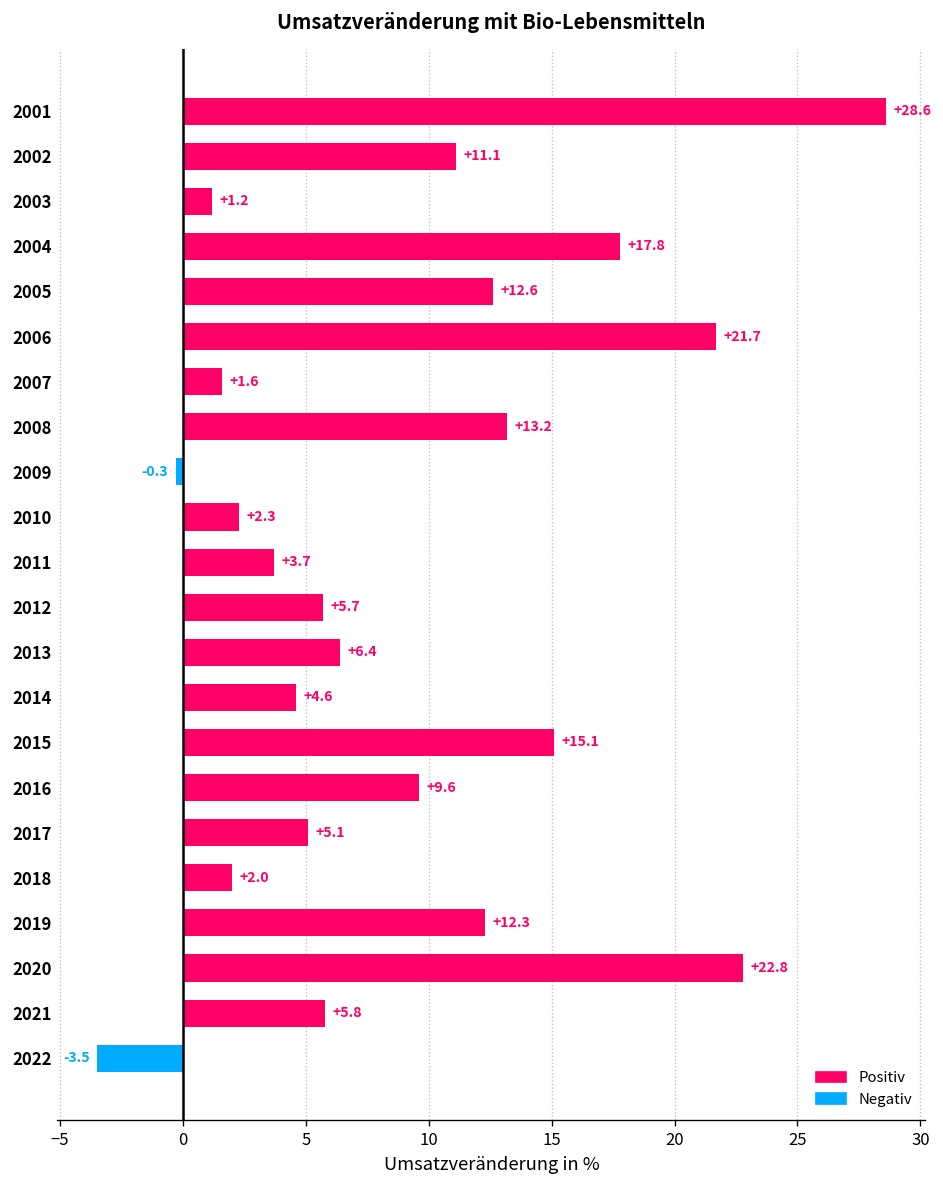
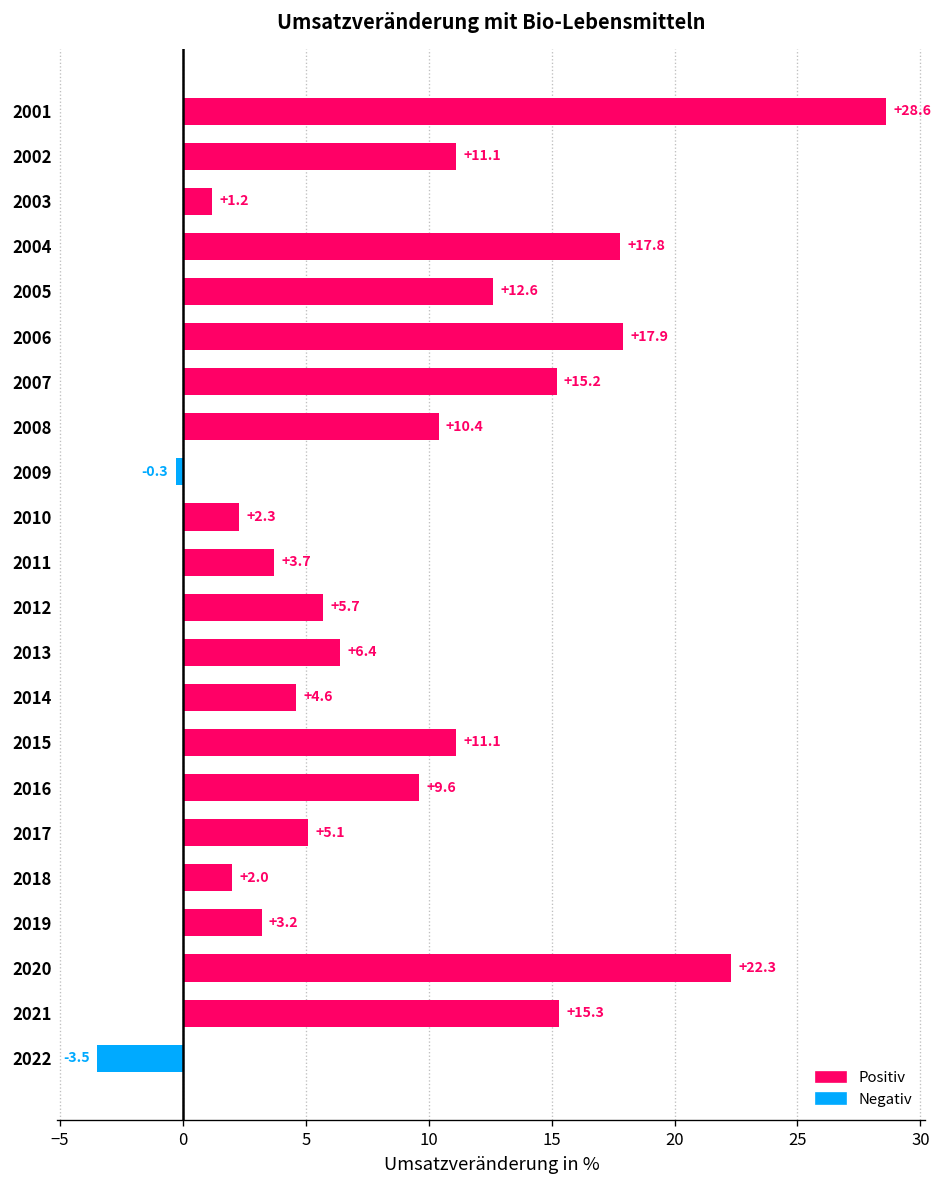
  {
    "2001": "+28.6",
    "2002": "+11.1",
    "2003": "+1.2",
    "2004": "+17.8",
    "2005": "+12.6",
-   "2006": "+21.7",
-   "2007": "+1.6",
-   "2008": "+13.2",
+   "2006": "+17.9",
+   "2007": "+15.2",
+   "2008": "+10.4",
    "2009": "-0.3",
    "2010": "+2.3",
    "2011": "+3.7",
    "2012": "+5.7",
    "2013": "+6.4",
    "2014": "+4.6",
-   "2015": "+15.1",
+   "2015": "+11.1",
    "2016": "+9.6",
    "2017": "+5.1",
    "2018": "+2.0",
-   "2019": "+12.3",
-   "2020": "+22.8",
-   "2021": "+5.8",
+   "2019": "+3.2",
+   "2020": "+22.3",
+   "2021": "+15.3",
    "2022": "-3.5"
  }
